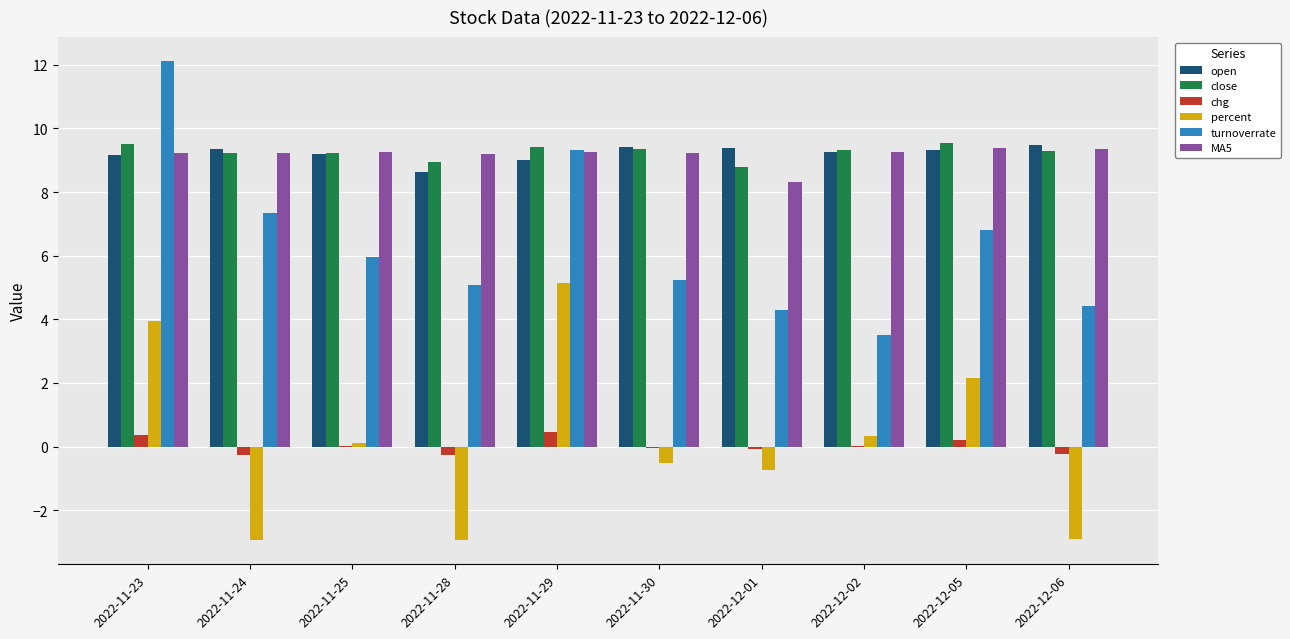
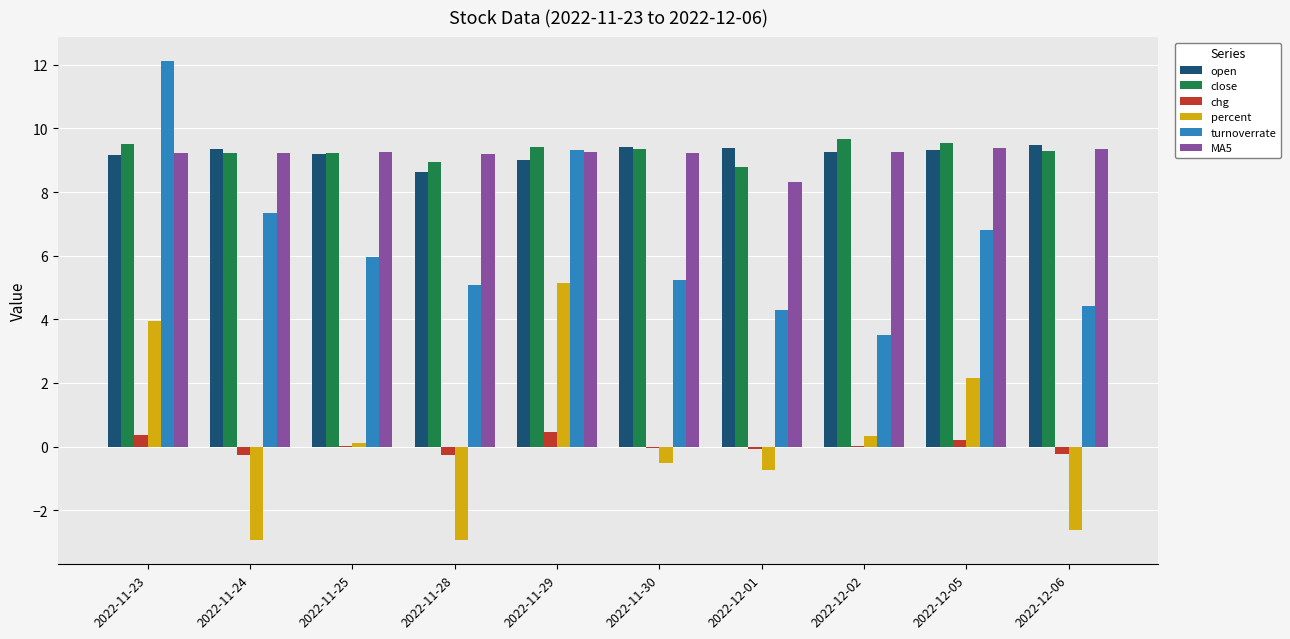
  {
    "open": {
      "2022-11-23": 9.2,
      "2022-11-24": 9.4,
      "2022-11-25": 9.2,
      "2022-11-28": 8.6,
      "2022-11-29": 9.0,
      "2022-11-30": 9.4,
      "2022-12-01": 9.4,
      "2022-12-02": 9.3,
      "2022-12-05": 9.3,
      "2022-12-06": 9.5
    },
    "close": {
      "2022-11-23": 9.5,
      "2022-11-24": 9.2,
      "2022-11-25": 9.2,
      "2022-11-28": 9.0,
      "2022-11-29": 9.4,
      "2022-11-30": 9.4,
      "2022-12-01": 8.8,
-     "2022-12-02": 9.3,
+     "2022-12-02": 9.7,
      "2022-12-05": 9.5,
      "2022-12-06": 9.3
    },
    "chg": {
      "2022-11-23": 0.4,
      "2022-11-24": -0.3,
      "2022-11-28": -0.3,
      "2022-11-29": 0.5,
      "2022-12-05": 0.2,
      "2022-12-06": -0.3
    },
    "percent": {
      "2022-11-23": 3.9,
      "2022-11-24": -3.0,
      "2022-11-25": 0.1,
      "2022-11-28": -2.9,
      "2022-11-29": 5.1,
      "2022-11-30": -0.5,
      "2022-12-01": -0.8,
      "2022-12-02": 0.3,
      "2022-12-05": 2.1,
-     "2022-12-06": -2.9
+     "2022-12-06": -2.6
    },
    "turnoverrate": {
      "2022-11-23": 12.1,
      "2022-11-24": 7.3,
      "2022-11-25": 6.0,
      "2022-11-28": 5.1,
      "2022-11-29": 9.3,
      "2022-11-30": 5.2,
      "2022-12-01": 4.3,
      "2022-12-02": 3.5,
      "2022-12-05": 6.8,
      "2022-12-06": 4.4
    },
    "MA5": {
      "2022-11-23": 9.2,
      "2022-11-24": 9.2,
      "2022-11-25": 9.3,
      "2022-11-28": 9.2,
      "2022-11-29": 9.3,
      "2022-11-30": 9.2,
      "2022-12-01": 8.3,
      "2022-12-02": 9.3,
      "2022-12-05": 9.4,
      "2022-12-06": 9.4
    }
  }
